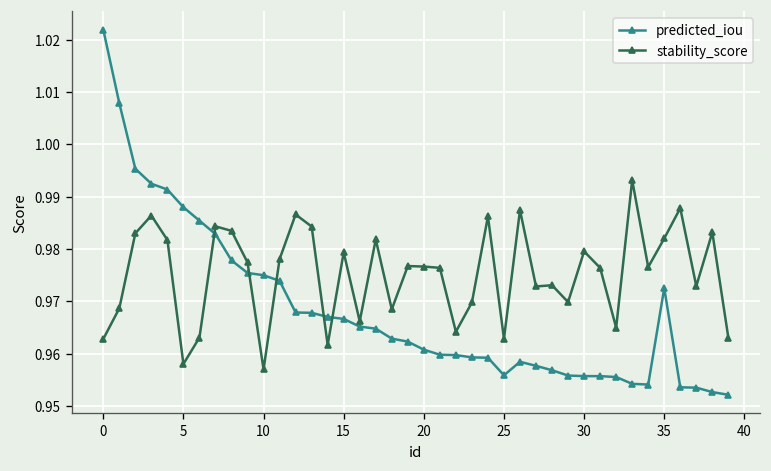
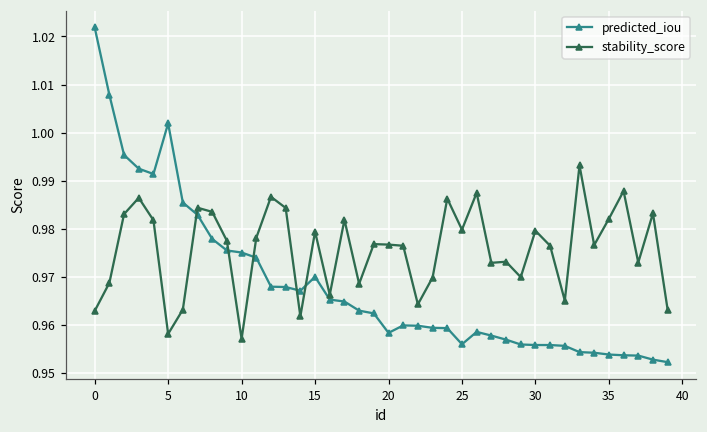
  {
    "predicted_iou": {
      "0": 1.022,
-     "5": 0.988,
+     "5": 1.002,
      "10": 0.975,
-     "15": 0.967,
-     "20": 0.961,
+     "15": 0.970,
+     "20": 0.958,
      "25": 0.956,
      "30": 0.956,
-     "35": 0.973
+     "35": 0.954
    },
    "stability_score": {
      "0": 0.963,
      "5": 0.958,
      "10": 0.957,
      "15": 0.979,
      "20": 0.977,
-     "25": 0.963,
+     "25": 0.980,
      "30": 0.980,
      "35": 0.982
    }
  }
